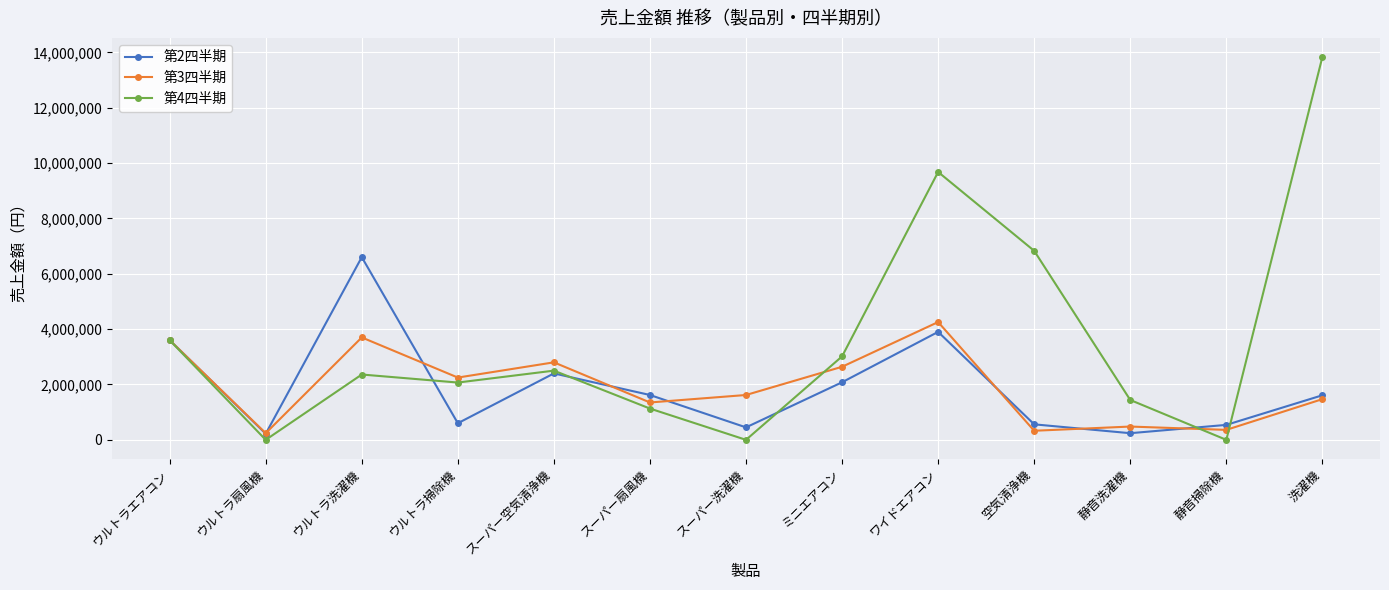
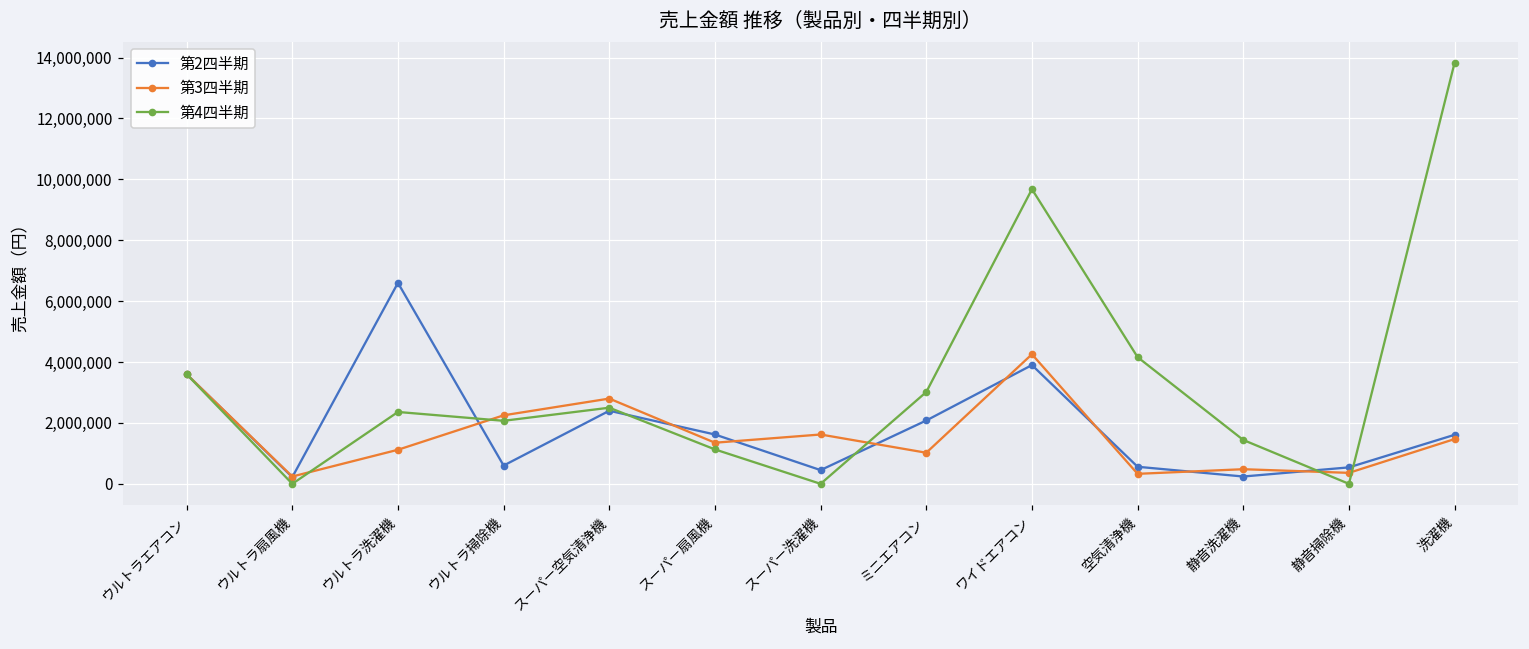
  {
    "第2四半期": {
      "ウルトラ洗濯機": "6,600,000",
      "ウルトラ掃除機": "600,000",
      "スーパー空気清浄機": "2,400,000",
      "スーパー扇風機": "1,600,000",
      "スーパー洗濯機": "500,000",
      "ミニエアコン": "2,100,000",
      "ワイドエアコン": "3,900,000",
      "空気清浄機": "600,000",
      "静音洗濯機": "200,000",
      "静音掃除機": "500,000",
      "洗濯機": "1,600,000"
    },
    "第3四半期": {
-     "ウルトラ洗濯機": "3,700,000",
+     "ウルトラ洗濯機": "1,100,000",
      "ウルトラ掃除機": "2,300,000",
      "スーパー空気清浄機": "2,800,000",
      "スーパー扇風機": "1,400,000",
      "スーパー洗濯機": "1,600,000",
-     "ミニエアコン": "2,600,000",
+     "ミニエアコン": "1,000,000",
      "ワイドエアコン": "4,300,000",
      "空気清浄機": "300,000",
      "静音洗濯機": "500,000",
      "静音掃除機": "400,000",
      "洗濯機": "1,500,000"
    },
    "第4四半期": {
      "ウルトラ扇風機": "0",
      "ウルトラ洗濯機": "2,400,000",
      "ウルトラ掃除機": "2,100,000",
      "スーパー空気清浄機": "2,500,000",
      "スーパー扇風機": "1,100,000",
      "スーパー洗濯機": "0",
      "ミニエアコン": "3,000,000",
      "ワイドエアコン": "9,700,000",
-     "空気清浄機": "6,800,000",
+     "空気清浄機": "4,200,000",
      "静音洗濯機": "1,400,000",
      "静音掃除機": "0",
      "洗濯機": "13,800,000"
    }
  }
